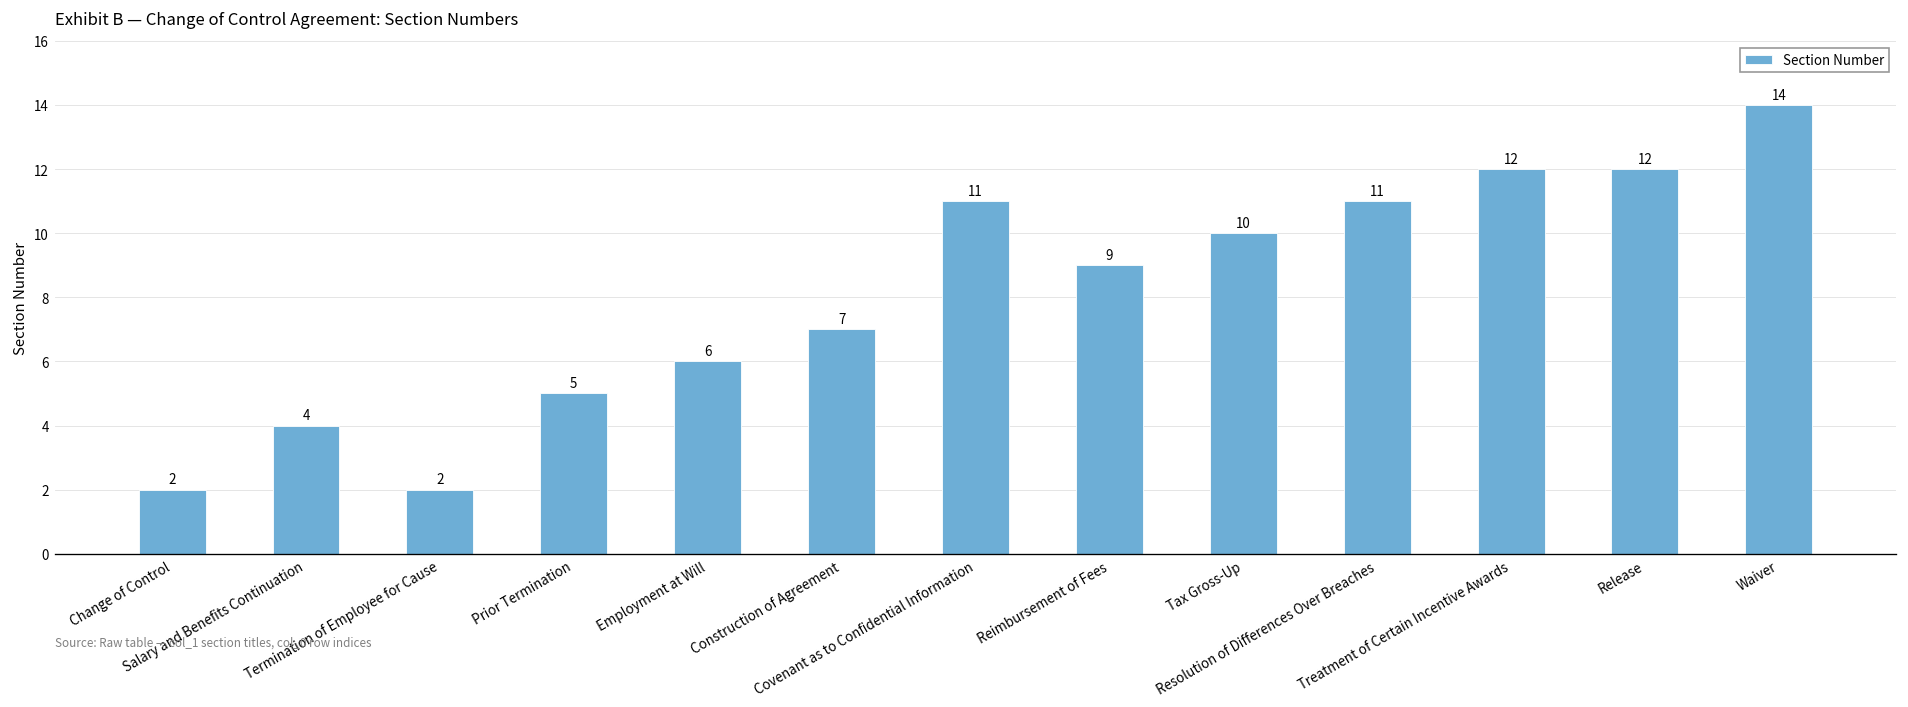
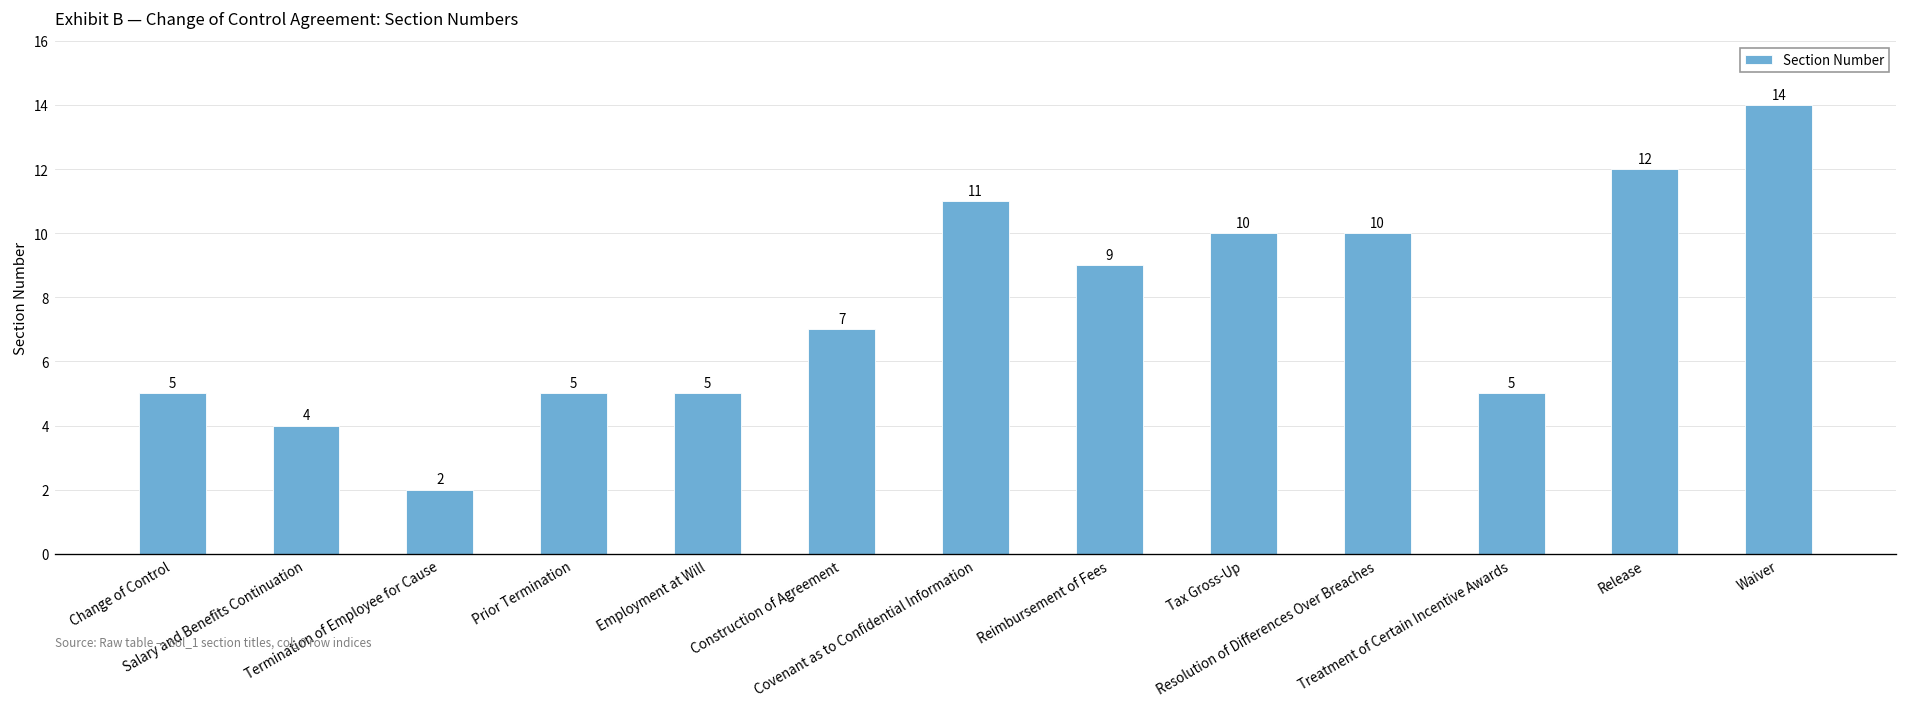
  {
-   "Change of Control": 2,
+   "Change of Control": 5,
    "Salary and Benefits Continuation": 4,
    "Termination of Employee for Cause": 2,
    "Prior Termination": 5,
-   "Employment at Will": 6,
+   "Employment at Will": 5,
    "Construction of Agreement": 7,
    "Covenant as to Confidential Information": 11,
    "Reimbursement of Fees": 9,
    "Tax Gross-Up": 10,
-   "Resolution of Differences Over Breaches": 11,
-   "Treatment of Certain Incentive Awards": 12,
+   "Resolution of Differences Over Breaches": 10,
+   "Treatment of Certain Incentive Awards": 5,
    "Release": 12,
    "Waiver": 14
  }
